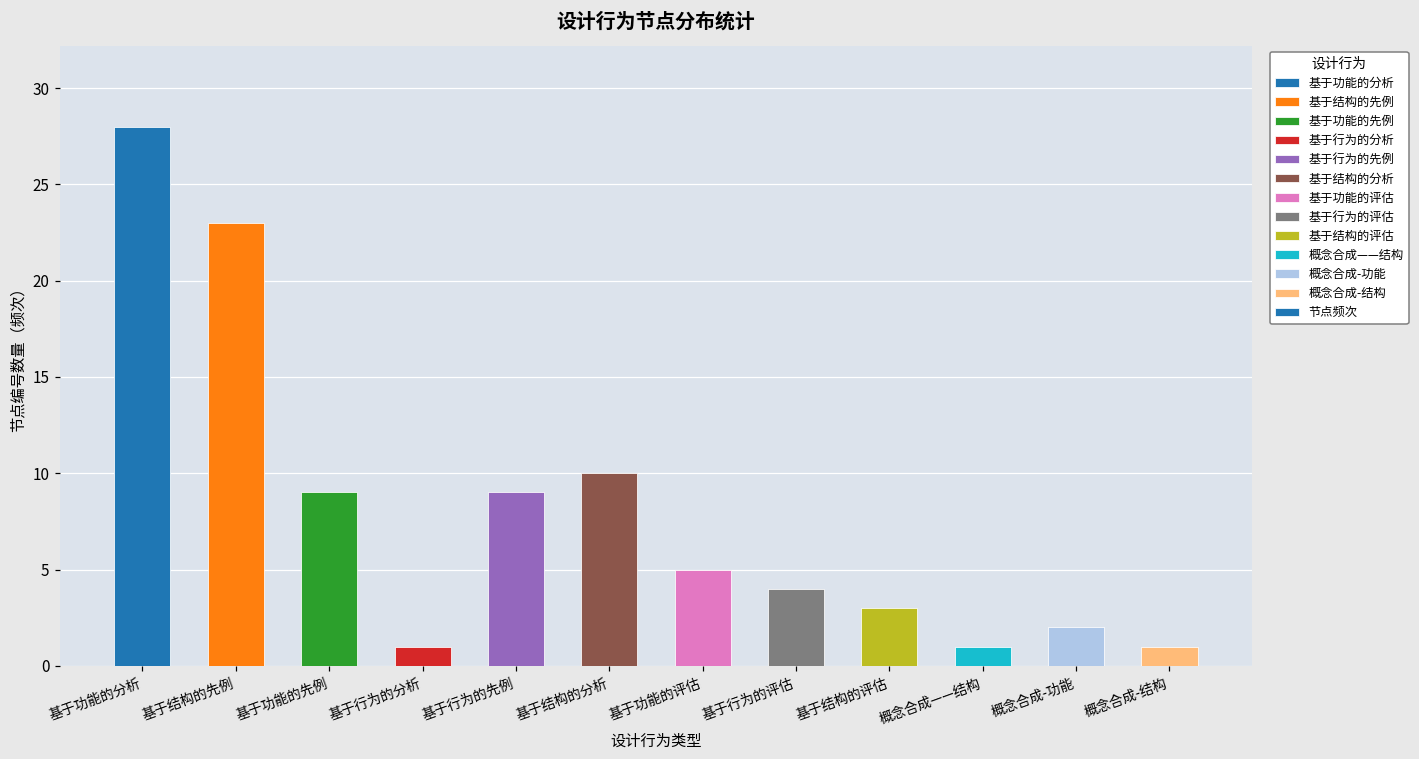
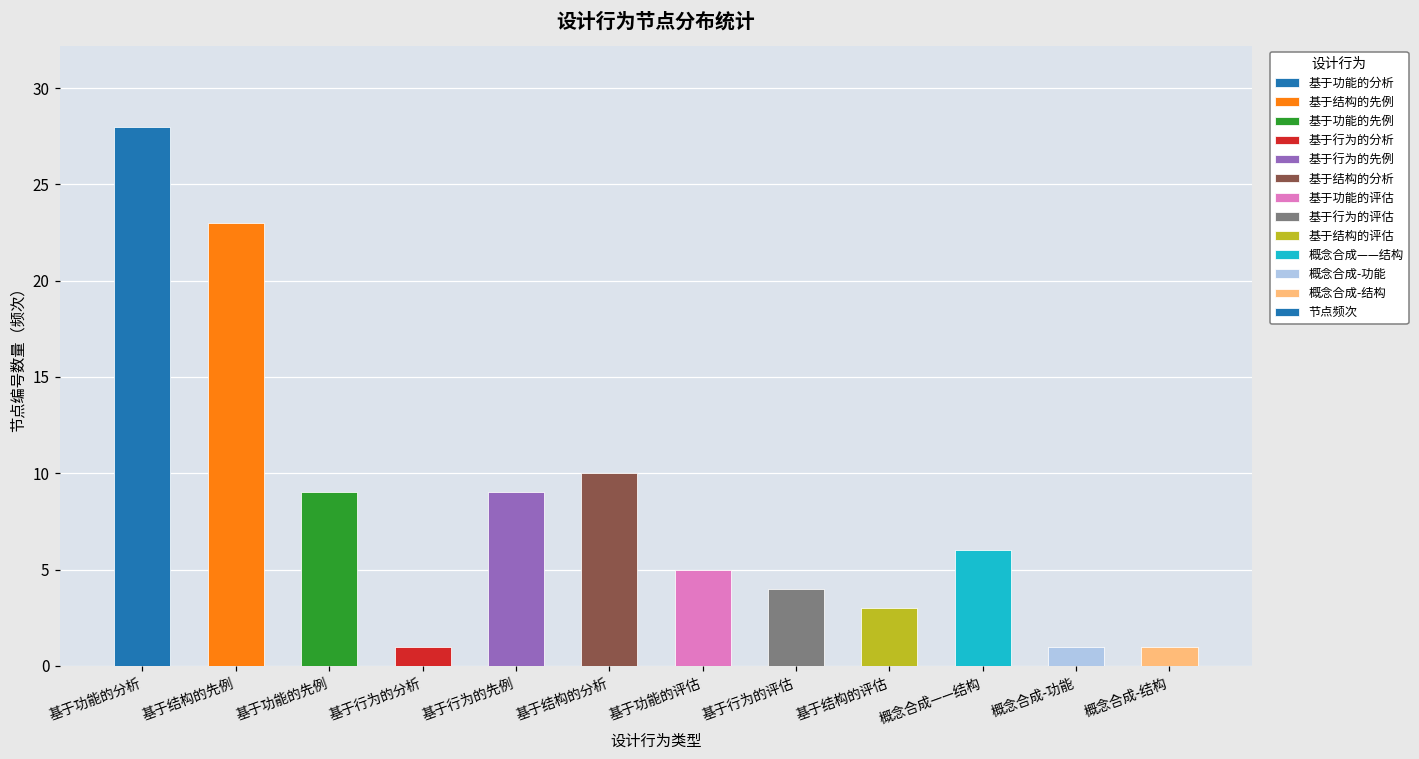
  {
    "基于功能的分析": 28,
    "基于结构的先例": 23,
    "基于功能的先例": 9,
    "基于行为的分析": 1,
    "基于行为的先例": 9,
    "基于结构的分析": 10,
    "基于功能的评估": 5,
    "基于行为的评估": 4,
    "基于结构的评估": 3,
-   "概念合成——结构": 1,
-   "概念合成-功能": 2,
+   "概念合成——结构": 6,
+   "概念合成-功能": 1,
    "概念合成-结构": 1
  }
